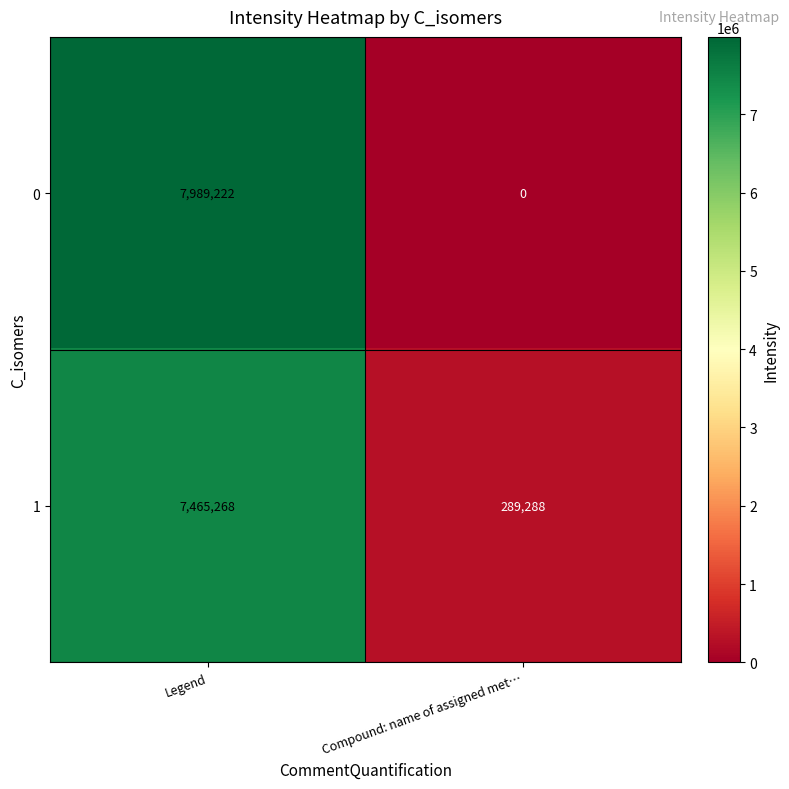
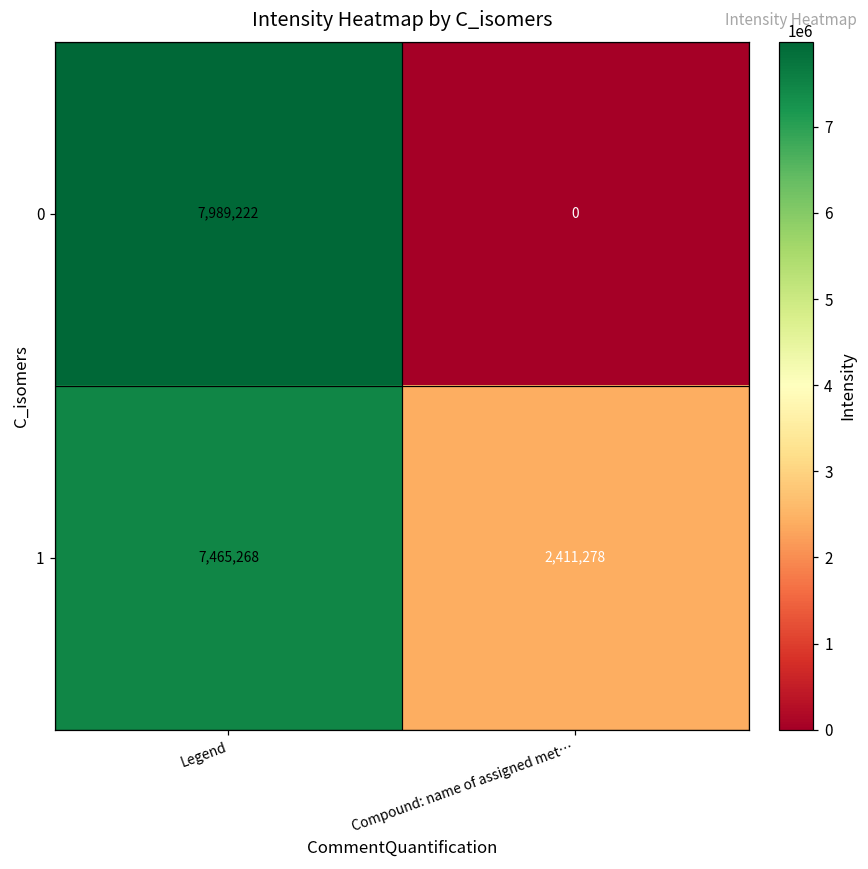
  {
    "0": {
      "Legend": "7,989,222",
      "Compound: name of assigned met…": "0"
    },
    "1": {
      "Legend": "7,465,268",
-     "Compound: name of assigned met…": "289,288"
+     "Compound: name of assigned met…": "2,411,278"
    }
  }
